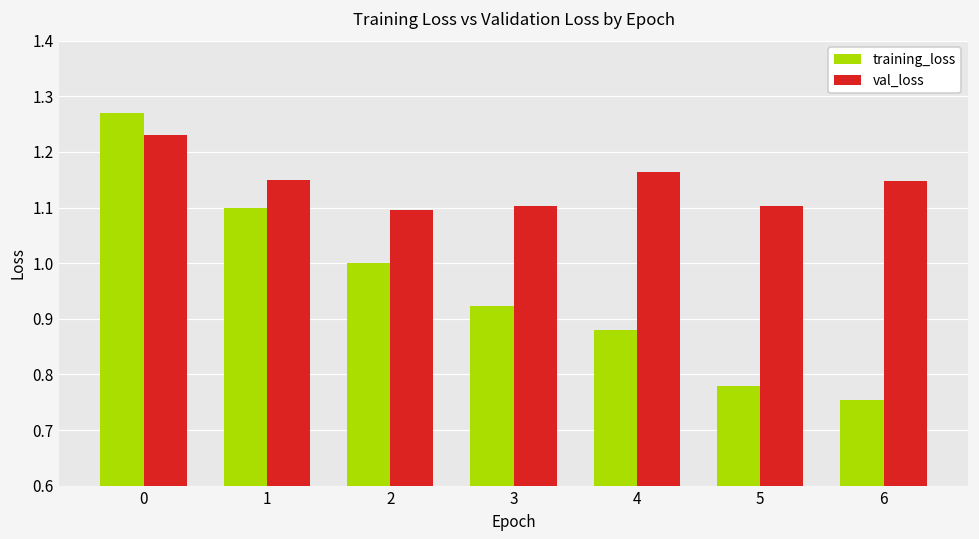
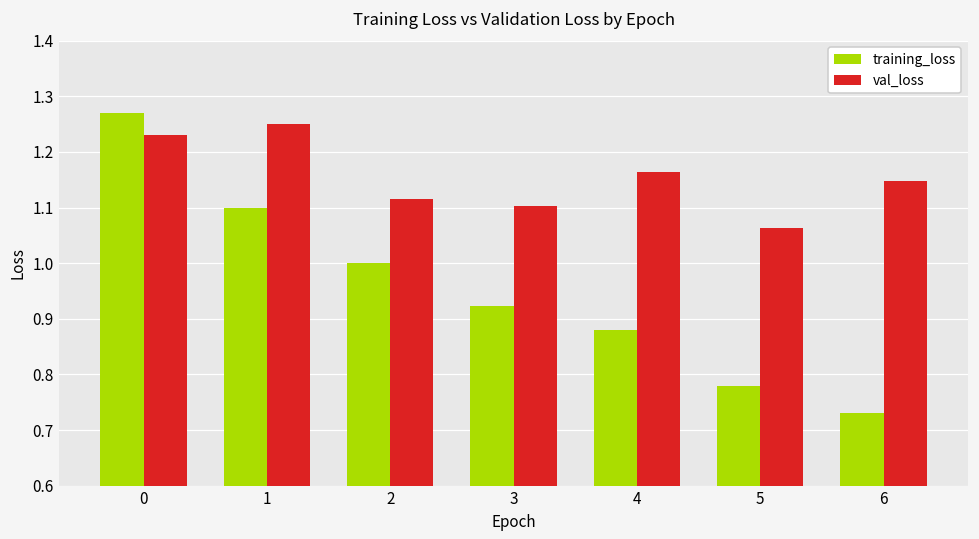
  {
    "training_loss": {
      "0": 1.27,
      "1": 1.10,
      "2": 1.00,
      "3": 0.92,
      "4": 0.88,
      "5": 0.78,
-     "6": 0.75
+     "6": 0.73
    },
    "val_loss": {
      "0": 1.23,
-     "1": 1.15,
-     "2": 1.10,
+     "1": 1.25,
+     "2": 1.12,
      "3": 1.10,
      "4": 1.16,
-     "5": 1.10,
+     "5": 1.06,
      "6": 1.15
    }
  }
